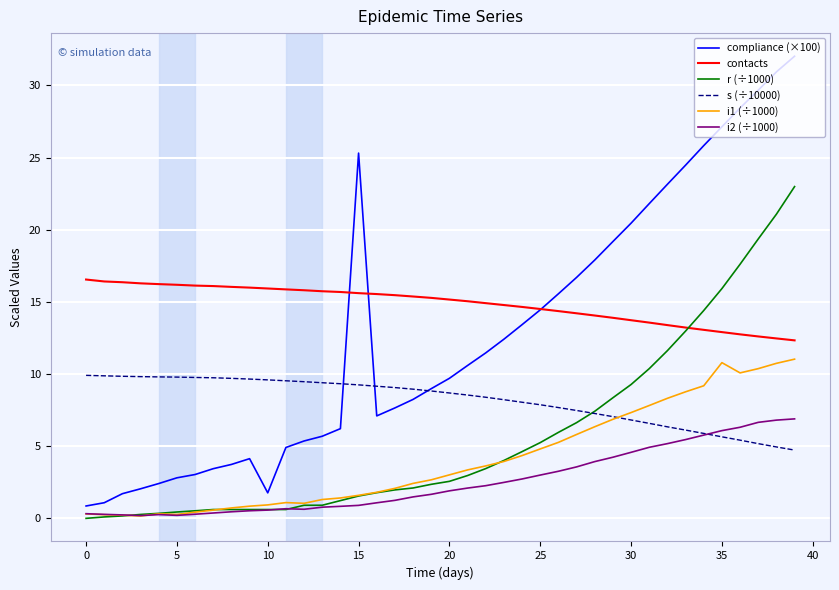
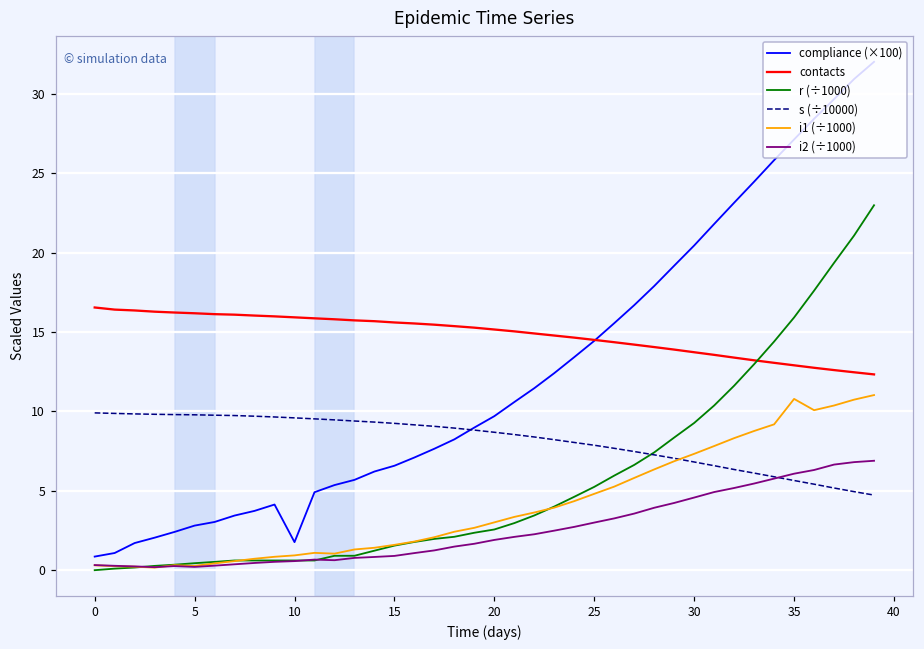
  {
    "compliance (×100)": {
      "0": 0.9,
      "5": 2.8,
      "10": 1.8,
-     "15": 25.3,
+     "15": 6.6,
      "20": 9.7,
      "30": 20.5
    },
    "contacts": {
      "0": 16.5,
      "5": 16.2,
      "10": 15.9,
      "15": 15.6,
      "20": 15.2,
      "30": 13.7,
      "35": 12.9
    },
    "r (÷1000)": {
      "0": 0.0,
      "20": 2.6,
      "25": 5.2,
      "30": 9.3,
      "35": 15.9
    },
    "s (÷10000)": {
      "0": 9.9,
      "5": 9.8,
      "10": 9.6,
      "15": 9.2,
      "20": 8.7,
      "25": 7.9,
      "30": 6.8,
      "35": 5.6
    },
    "i1 (÷1000)": {
      "10": 0.9,
      "20": 3.0,
      "25": 4.8,
      "30": 7.3,
      "35": 10.8
    },
    "i2 (÷1000)": {
      "15": 0.9,
      "20": 1.9,
      "25": 3.0,
      "30": 4.6,
      "35": 6.1
    }
  }
